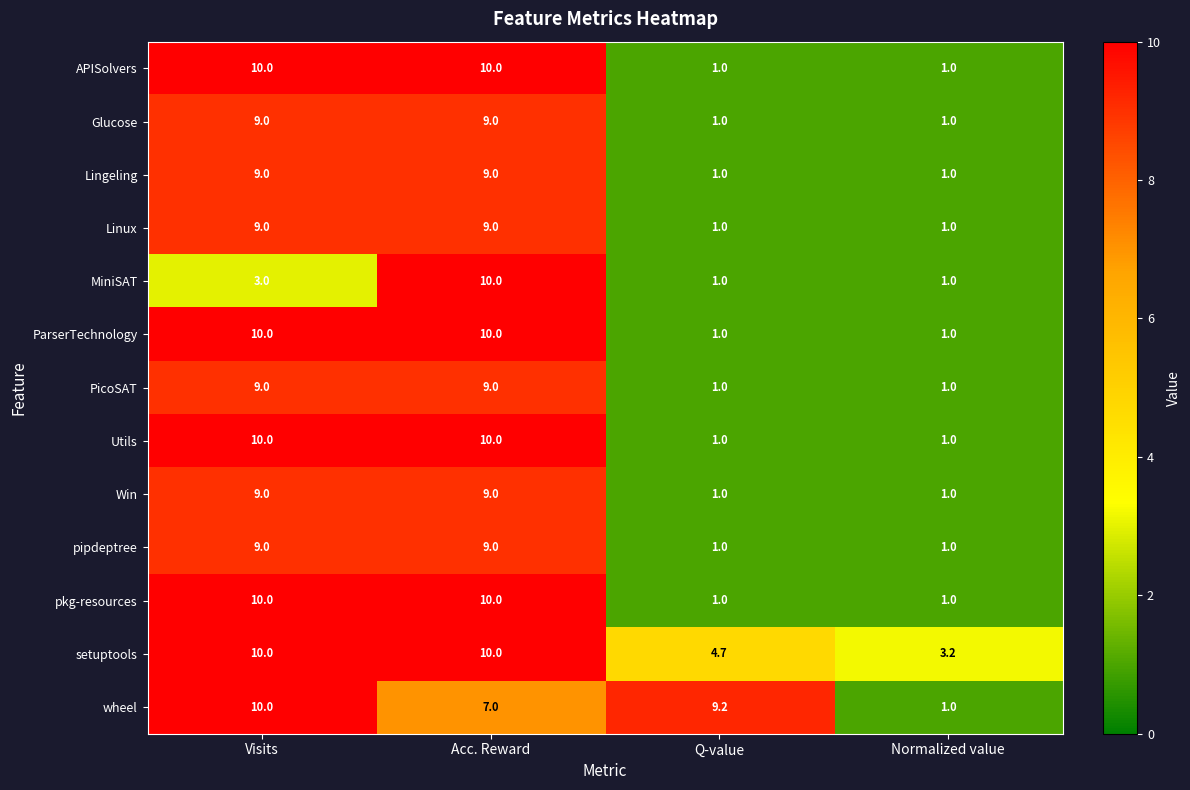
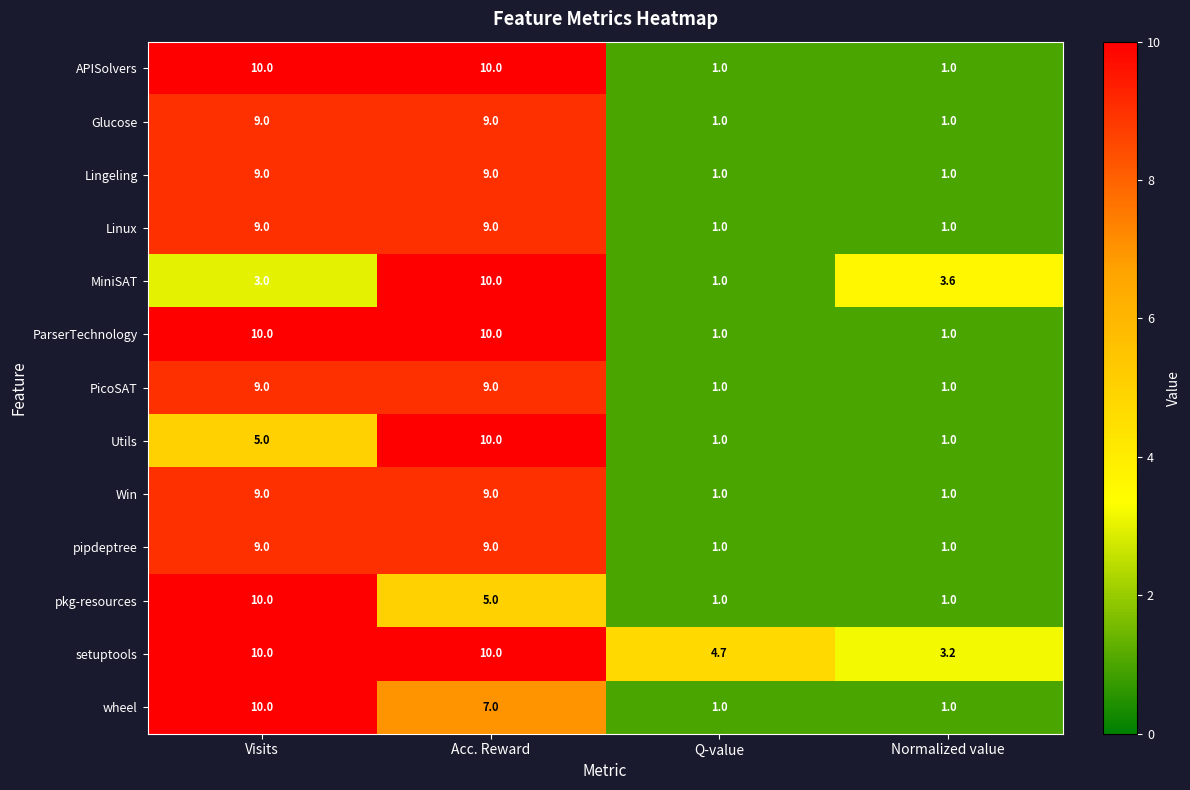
  {
    "APISolvers": {
      "Visits": 10.0,
      "Acc. Reward": 10.0,
      "Q-value": 1.0,
      "Normalized value": 1.0
    },
    "Glucose": {
      "Visits": 9.0,
      "Acc. Reward": 9.0,
      "Q-value": 1.0,
      "Normalized value": 1.0
    },
    "Lingeling": {
      "Visits": 9.0,
      "Acc. Reward": 9.0,
      "Q-value": 1.0,
      "Normalized value": 1.0
    },
    "Linux": {
      "Visits": 9.0,
      "Acc. Reward": 9.0,
      "Q-value": 1.0,
      "Normalized value": 1.0
    },
    "MiniSAT": {
      "Visits": 3.0,
      "Acc. Reward": 10.0,
      "Q-value": 1.0,
-     "Normalized value": 1.0
+     "Normalized value": 3.6
    },
    "ParserTechnology": {
      "Visits": 10.0,
      "Acc. Reward": 10.0,
      "Q-value": 1.0,
      "Normalized value": 1.0
    },
    "PicoSAT": {
      "Visits": 9.0,
      "Acc. Reward": 9.0,
      "Q-value": 1.0,
      "Normalized value": 1.0
    },
    "Utils": {
-     "Visits": 10.0,
+     "Visits": 5.0,
      "Acc. Reward": 10.0,
      "Q-value": 1.0,
      "Normalized value": 1.0
    },
    "Win": {
      "Visits": 9.0,
      "Acc. Reward": 9.0,
      "Q-value": 1.0,
      "Normalized value": 1.0
    },
    "pipdeptree": {
      "Visits": 9.0,
      "Acc. Reward": 9.0,
      "Q-value": 1.0,
      "Normalized value": 1.0
    },
    "pkg-resources": {
      "Visits": 10.0,
-     "Acc. Reward": 10.0,
+     "Acc. Reward": 5.0,
      "Q-value": 1.0,
      "Normalized value": 1.0
    },
    "setuptools": {
      "Visits": 10.0,
      "Acc. Reward": 10.0,
      "Q-value": 4.7,
      "Normalized value": 3.2
    },
    "wheel": {
      "Visits": 10.0,
      "Acc. Reward": 7.0,
-     "Q-value": 9.2,
+     "Q-value": 1.0,
      "Normalized value": 1.0
    }
  }
